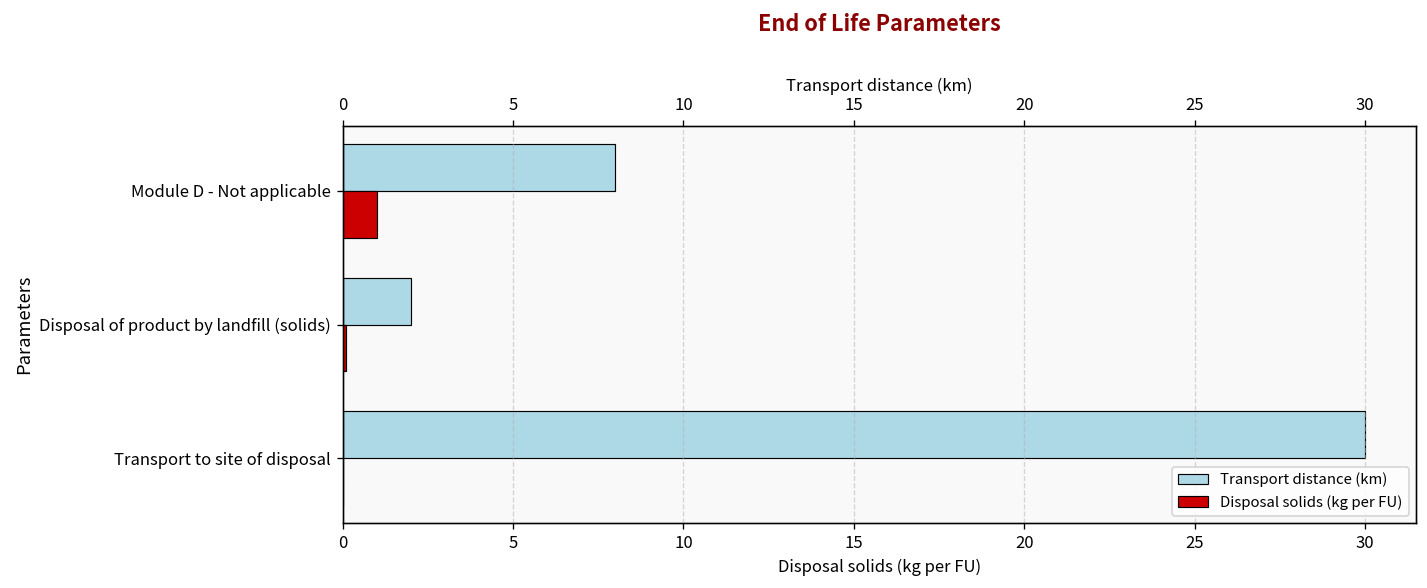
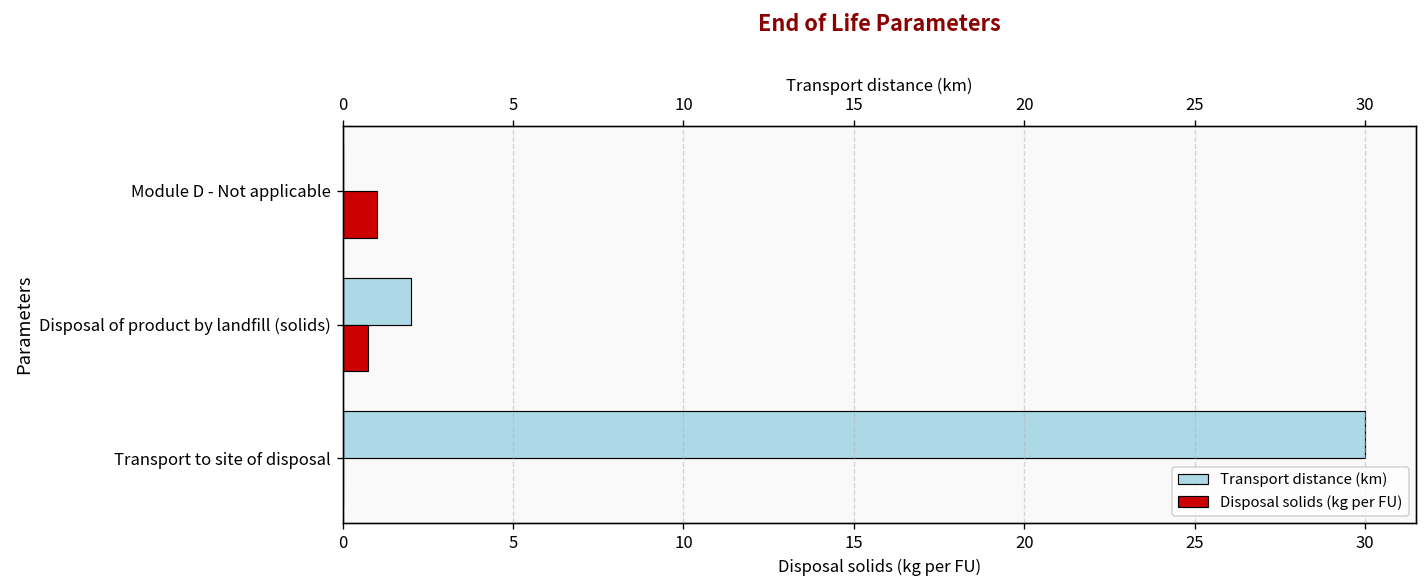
  {
    "Transport distance (km)": {
-     "Module D - Not applicable": 8,
+     "Module D - Not applicable": 0,
      "Disposal of product by landfill (solids)": 2,
      "Transport to site of disposal": 30
    },
    "Disposal solids (kg per FU)": {
      "Module D - Not applicable": 1.0,
-     "Disposal of product by landfill (solids)": 0.1,
+     "Disposal of product by landfill (solids)": 0.7,
      "Transport to site of disposal": 0.0
    }
  }
